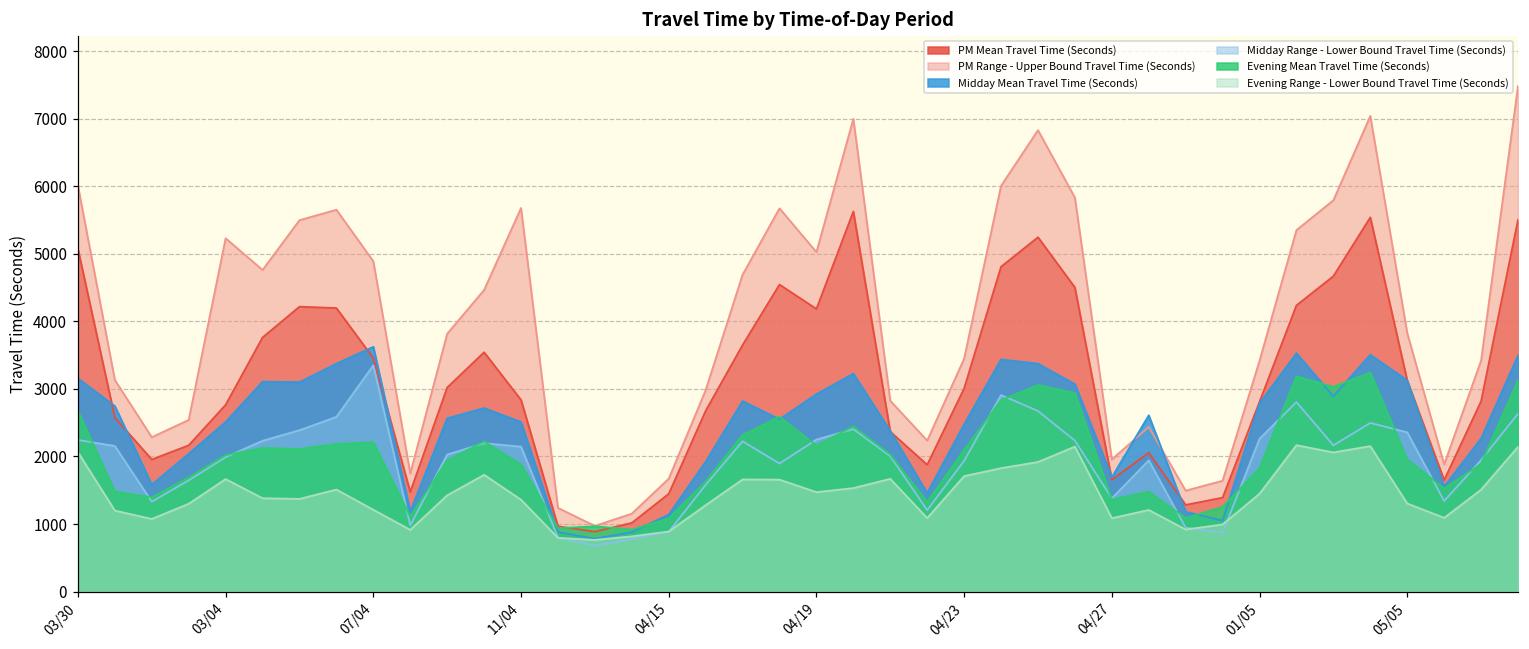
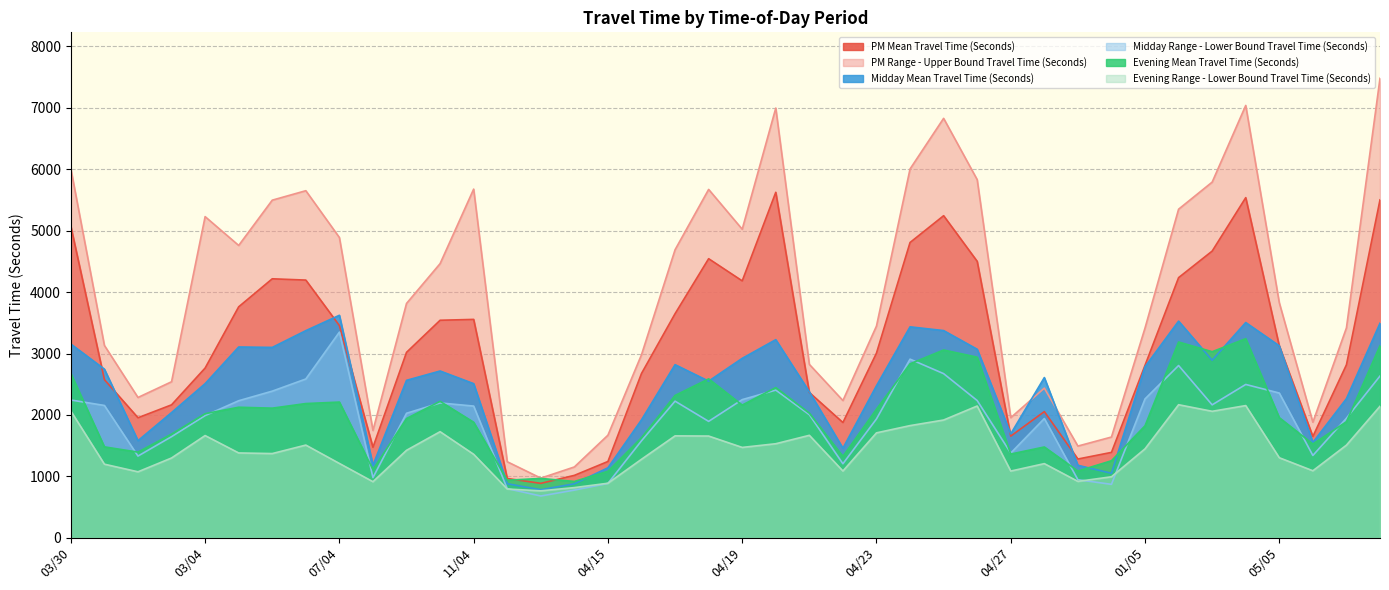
  {
    "PM Mean Travel Time (Seconds)": {
      "03/30": 5100,
      "03/04": 2800,
      "07/04": 3500,
-     "11/04": 2800,
-     "04/15": 1400,
+     "11/04": 3600,
+     "04/15": 1200,
      "04/19": 4200,
      "04/23": 3000
    },
    "PM Range - Upper Bound Travel Time (Seconds)": {
      "03/30": 6000,
      "03/04": 5200,
      "07/04": 4900,
      "11/04": 5700,
      "04/15": 1700,
      "04/19": 5000,
      "04/23": 3400,
      "04/27": 2000,
      "01/05": 3400,
      "05/05": 3800
    },
    "Midday Mean Travel Time (Seconds)": {
      "03/30": 3200,
      "03/04": 2500,
      "07/04": 3600,
      "11/04": 2500,
      "04/15": 1100,
      "04/19": 2900,
      "04/23": 2500
    },
    "Evening Mean Travel Time (Seconds)": {
      "03/30": 2700,
      "07/04": 2200,
      "11/04": 1900,
      "04/15": 1100,
      "04/19": 2200,
      "04/23": 2100,
      "01/05": 1800,
      "05/05": 2000
    }
  }
